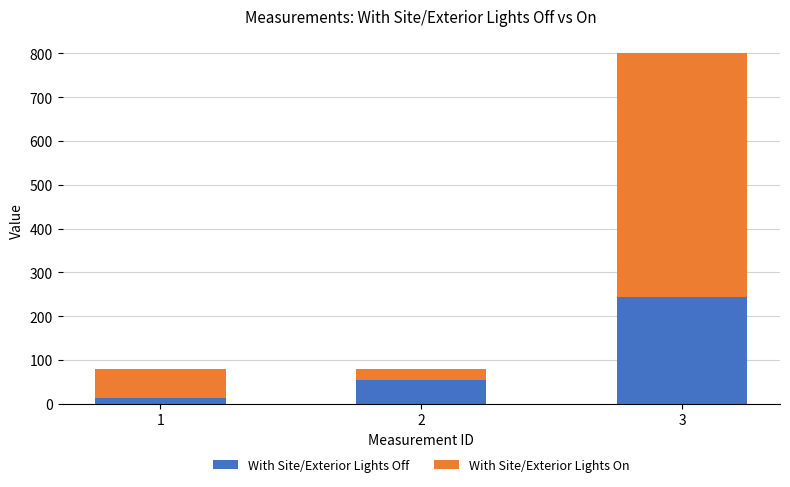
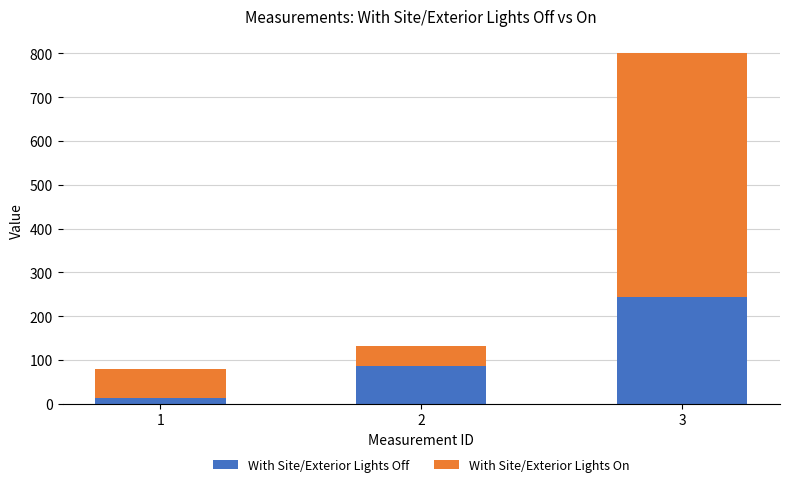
  {
    "With Site/Exterior Lights Off": {
      "1": 10,
-     "2": 60,
+     "2": 90,
      "3": 240
    },
    "With Site/Exterior Lights On": {
      "1": 70,
-     "2": 30,
+     "2": 40,
      "3": 560
    }
  }
